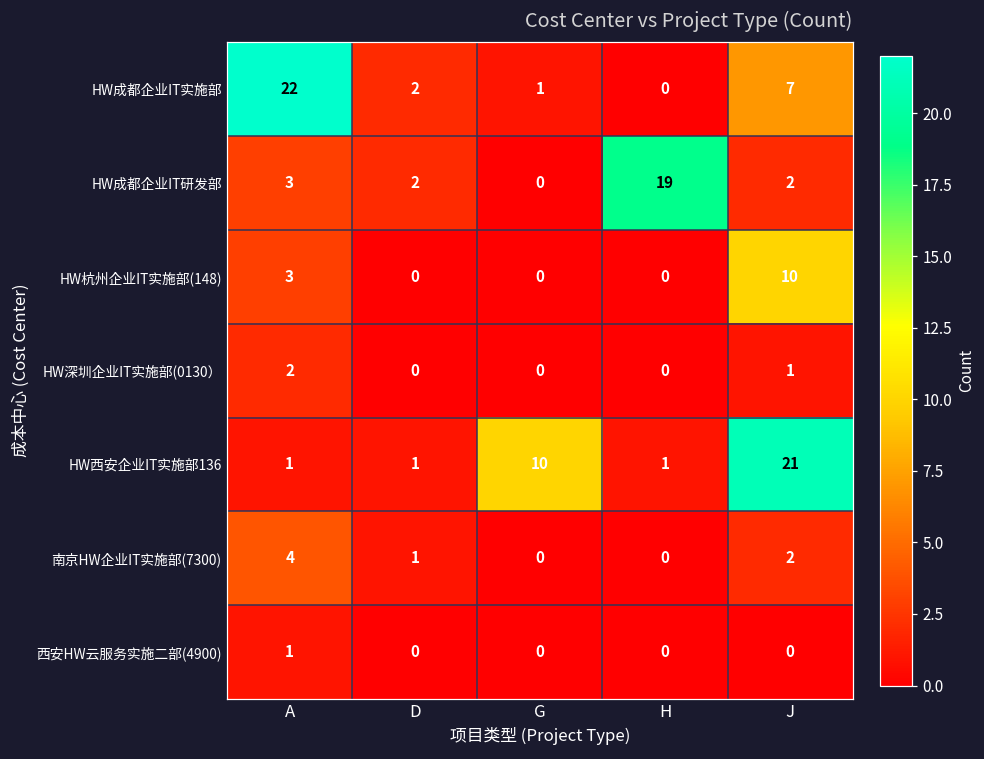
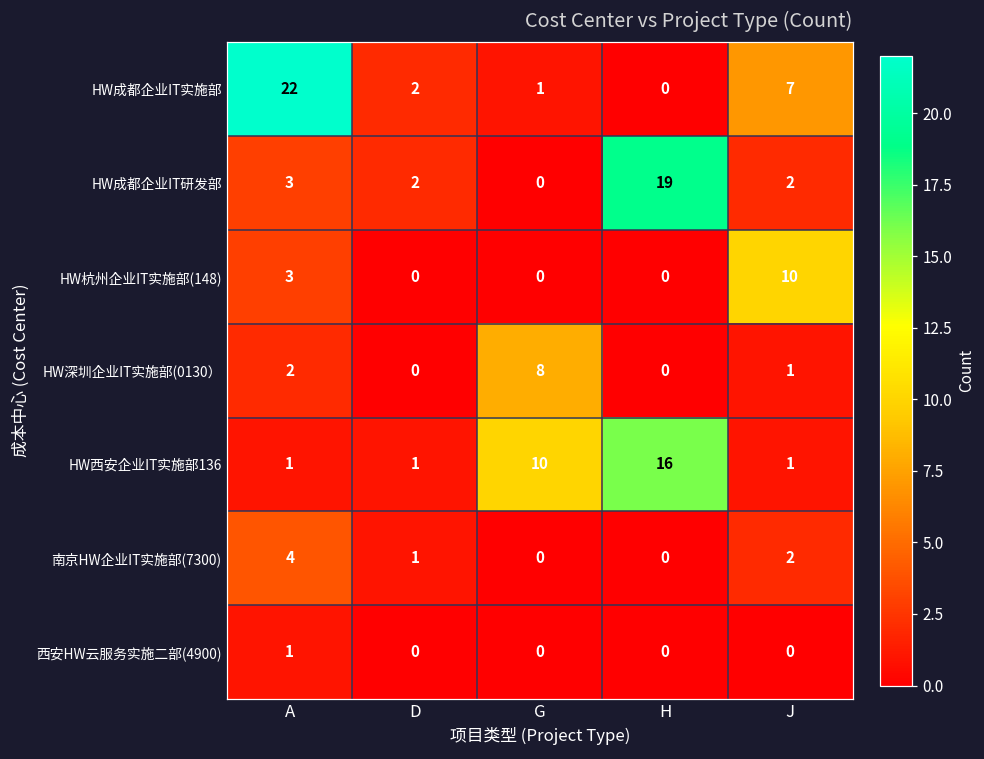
  {
    "HW成都企业IT实施部": {
      "A": 22,
      "D": 2,
      "G": 1,
      "H": 0,
      "J": 7
    },
    "HW成都企业IT研发部": {
      "A": 3,
      "D": 2,
      "G": 0,
      "H": 19,
      "J": 2
    },
    "HW杭州企业IT实施部(148)": {
      "A": 3,
      "D": 0,
      "G": 0,
      "H": 0,
      "J": 10
    },
    "HW深圳企业IT实施部(0130）": {
      "A": 2,
      "D": 0,
-     "G": 0,
+     "G": 8,
      "H": 0,
      "J": 1
    },
    "HW西安企业IT实施部136": {
      "A": 1,
      "D": 1,
      "G": 10,
-     "H": 1,
-     "J": 21
+     "H": 16,
+     "J": 1
    },
    "南京HW企业IT实施部(7300)": {
      "A": 4,
      "D": 1,
      "G": 0,
      "H": 0,
      "J": 2
    },
    "西安HW云服务实施二部(4900)": {
      "A": 1,
      "D": 0,
      "G": 0,
      "H": 0,
      "J": 0
    }
  }
